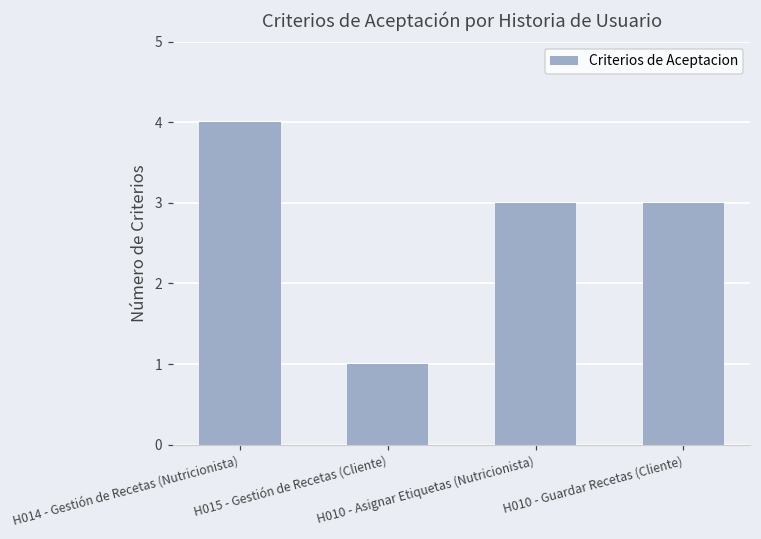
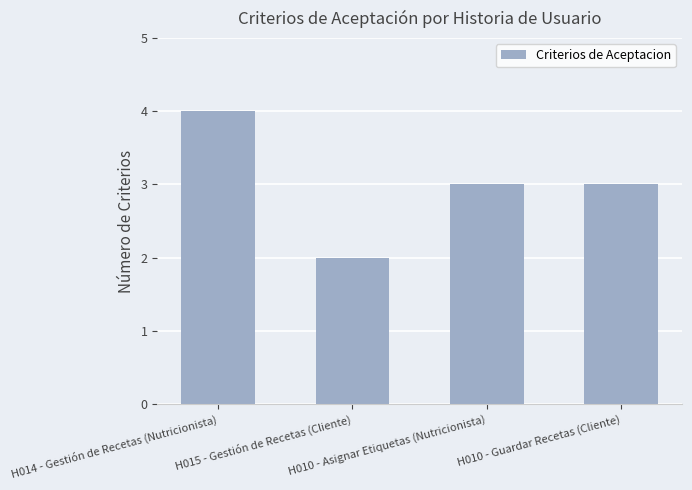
  {
    "H014 - Gestión de Recetas (Nutricionista)": 4,
-   "H015 - Gestión de Recetas (Cliente)": 1,
+   "H015 - Gestión de Recetas (Cliente)": 2,
    "H010 - Asignar Etiquetas (Nutricionista)": 3,
    "H010 - Guardar Recetas (Cliente)": 3
  }
